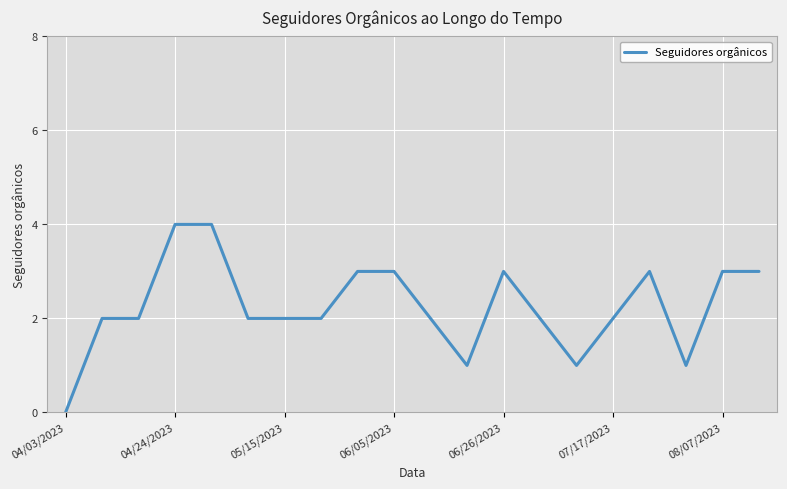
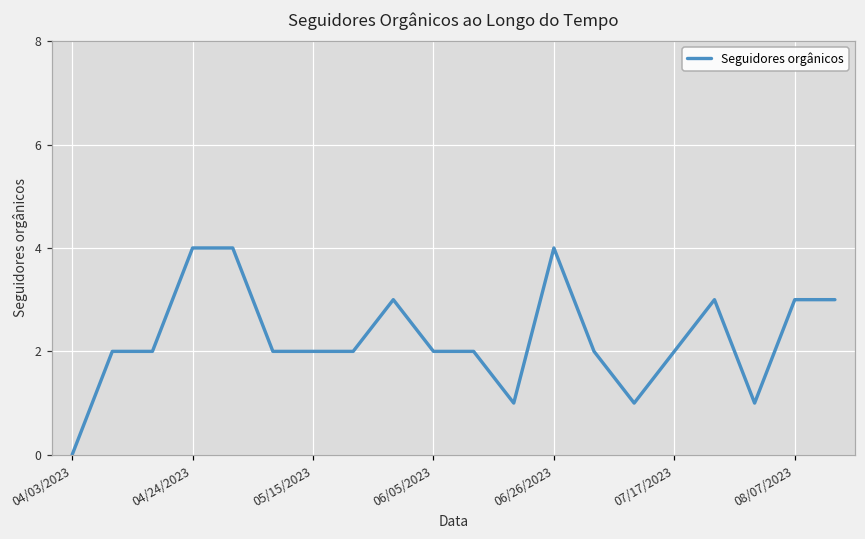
  {
    "04/03/2023": 0,
    "04/24/2023": 4,
    "05/15/2023": 2,
-   "06/05/2023": 3,
-   "06/26/2023": 3,
+   "06/05/2023": 2,
+   "06/26/2023": 4,
    "07/17/2023": 2,
    "08/07/2023": 3
  }
